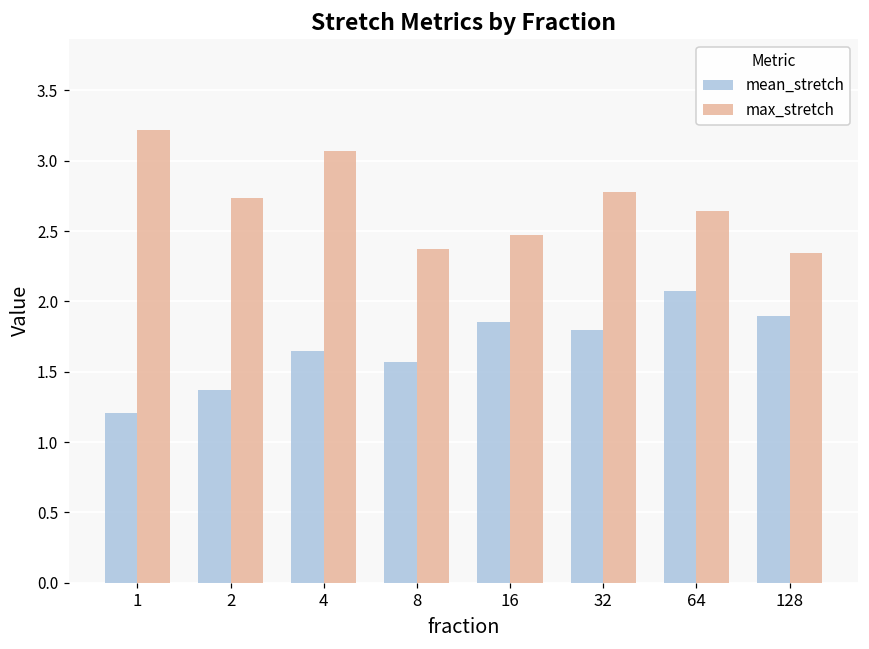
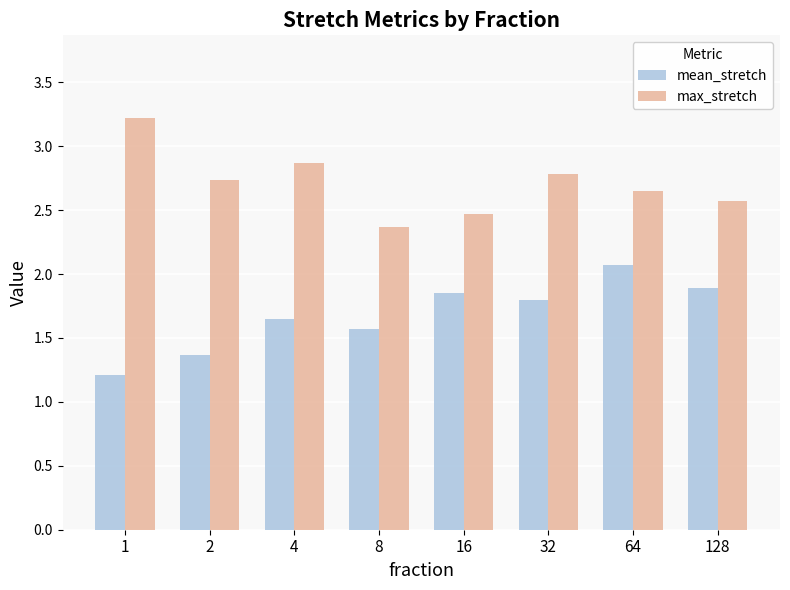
  {
    "mean_stretch": {
      "1": 1.21,
      "2": 1.37,
      "4": 1.65,
      "8": 1.57,
      "16": 1.85,
      "32": 1.80,
      "64": 2.07,
      "128": 1.89
    },
    "max_stretch": {
      "1": 3.22,
      "2": 2.74,
-     "4": 3.07,
+     "4": 2.87,
      "8": 2.37,
      "16": 2.47,
      "32": 2.78,
      "64": 2.65,
-     "128": 2.35
+     "128": 2.57
    }
  }
